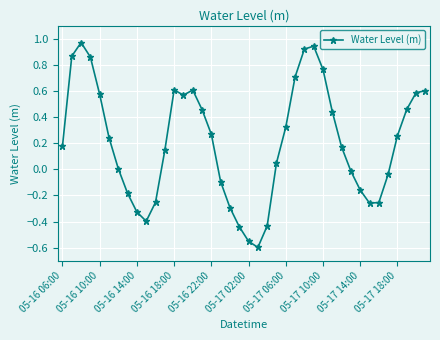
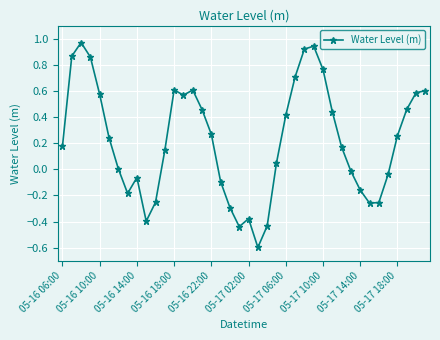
  {
    "05-16 06:00": 0.18,
    "05-16 10:00": 0.57,
-   "05-16 14:00": -0.33,
+   "05-16 14:00": -0.06,
    "05-16 18:00": 0.61,
    "05-16 22:00": 0.27,
-   "05-17 02:00": -0.55,
-   "05-17 06:00": 0.32,
+   "05-17 02:00": -0.38,
+   "05-17 06:00": 0.41,
    "05-17 10:00": 0.76,
    "05-17 14:00": -0.16,
    "05-17 18:00": 0.26
  }
